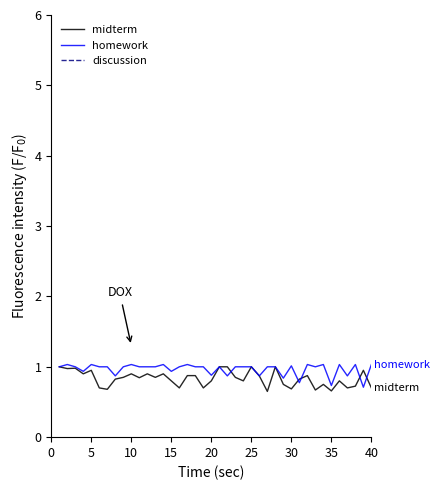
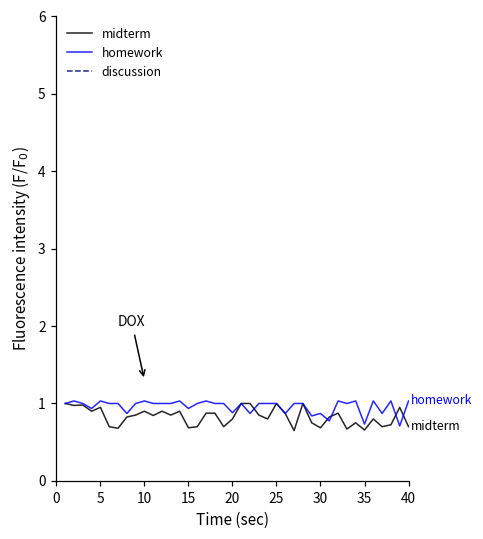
  {
    "midterm": {
      "5": 1.0,
      "10": 0.9,
-     "15": 0.8,
+     "15": 0.7,
      "20": 0.8,
      "30": 0.7,
      "35": 0.7,
      "40": 0.7
    },
    "homework": {
      "5": 1.0,
      "10": 1.0,
      "15": 0.9,
      "20": 0.9,
-     "30": 1.0,
+     "30": 0.9,
      "35": 0.7,
      "40": 1.0
    }
  }
